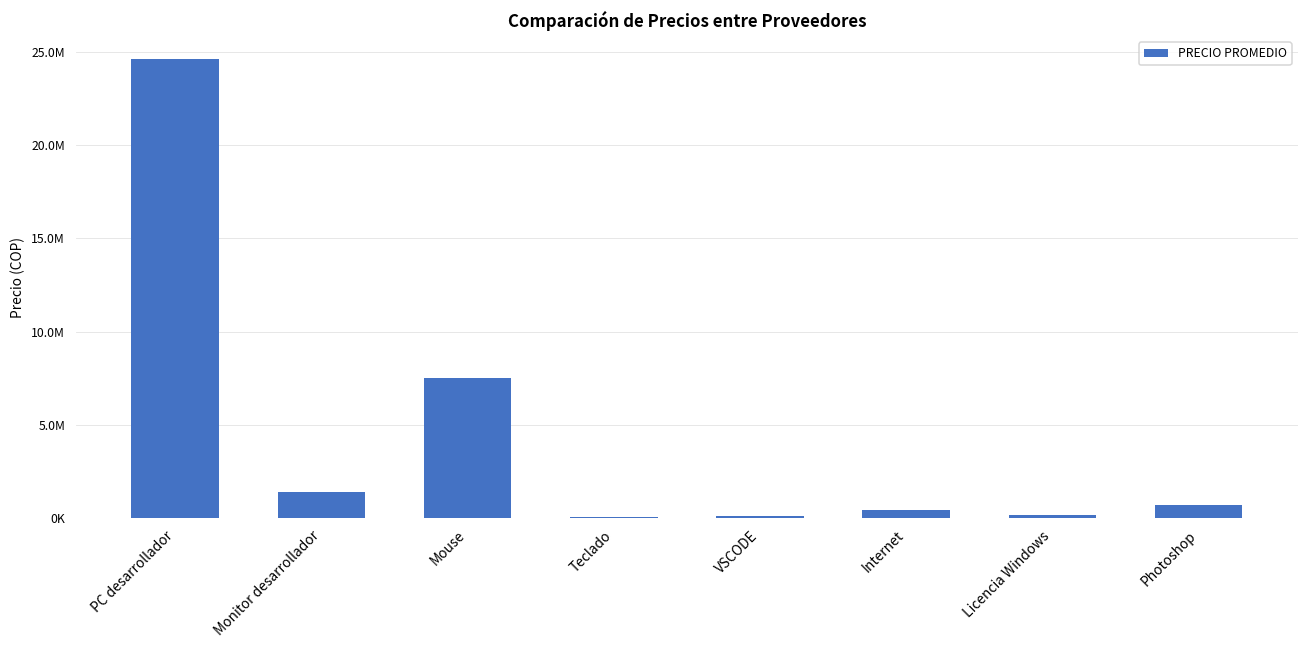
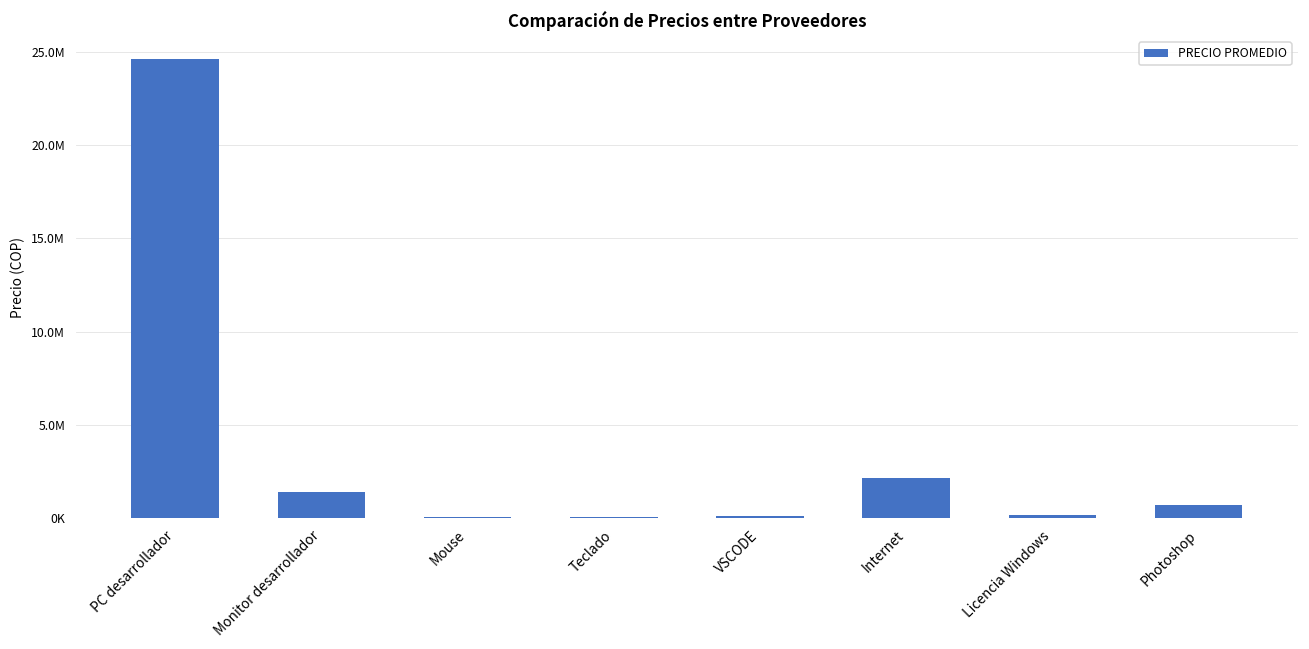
  {
    "PC desarrollador": 24600000,
    "Monitor desarrollador": 1400000,
-   "Mouse": 7500000,
-   "Internet": 400000,
+   "Mouse": 0,
+   "Internet": 2200000,
    "Photoshop": 700000
  }
